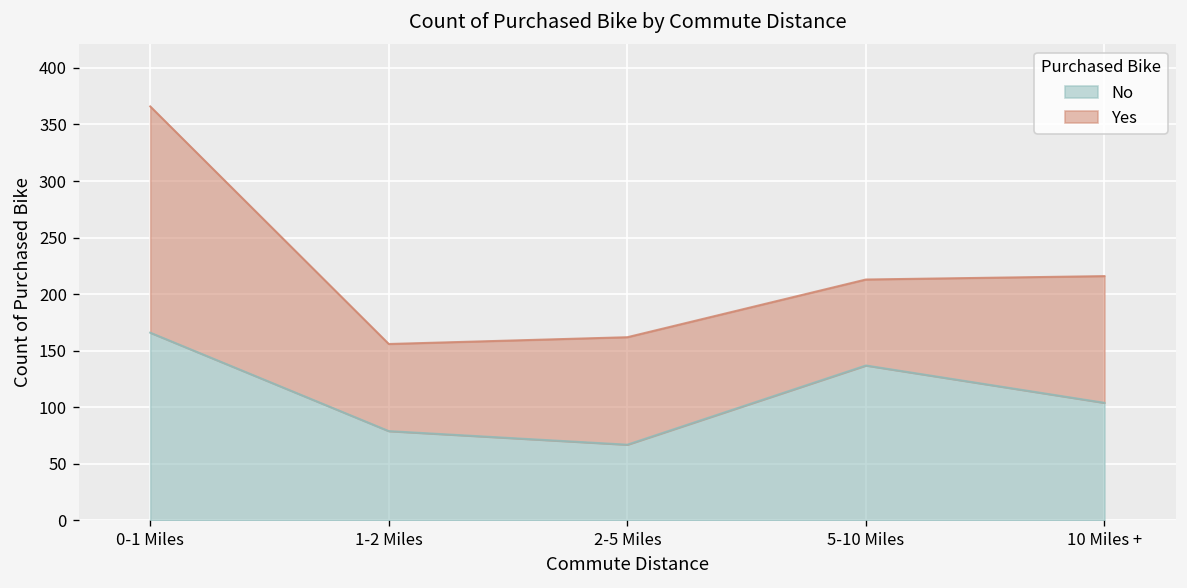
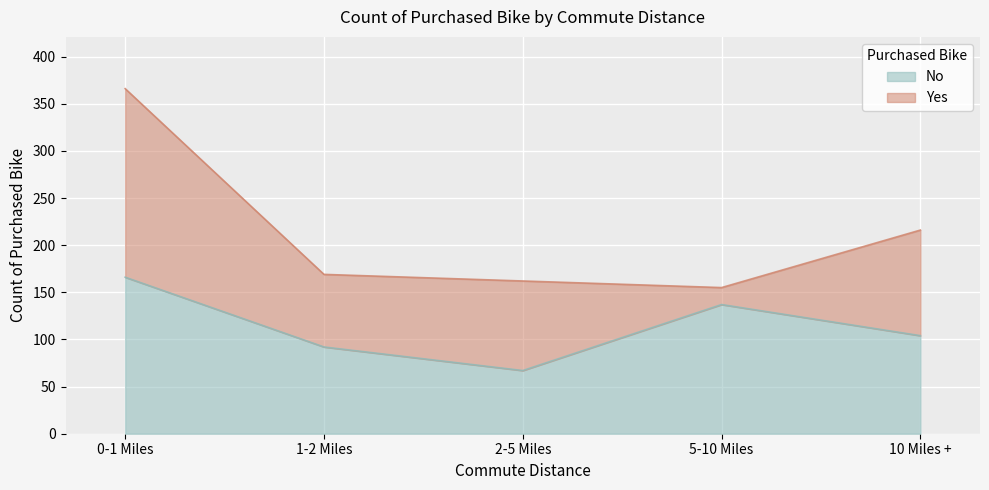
  {
    "No": {
      "0-1 Miles": 170,
-     "1-2 Miles": 80,
+     "1-2 Miles": 90,
      "2-5 Miles": 70,
      "5-10 Miles": 140,
      "10 Miles +": 100
    },
    "Yes": {
      "0-1 Miles": 200,
      "1-2 Miles": 80,
      "2-5 Miles": 100,
-     "5-10 Miles": 80,
+     "5-10 Miles": 20,
      "10 Miles +": 110
    }
  }
